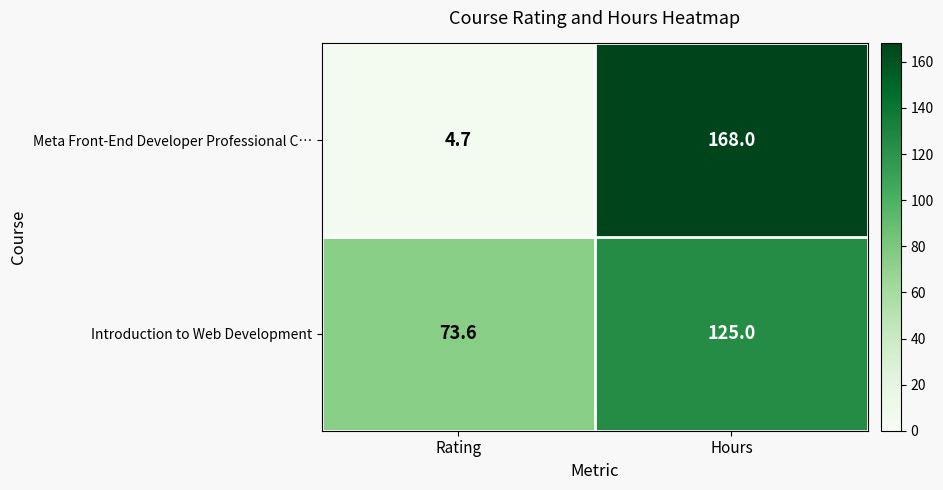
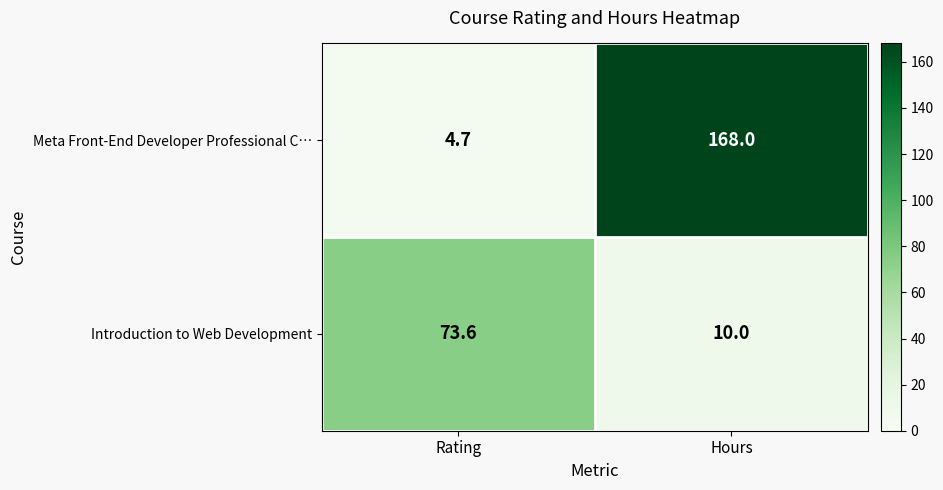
  {
    "Meta Front-End Developer Professional C…": {
      "Rating": 4.7,
      "Hours": 168.0
    },
    "Introduction to Web Development": {
      "Rating": 73.6,
-     "Hours": 125.0
+     "Hours": 10.0
    }
  }
